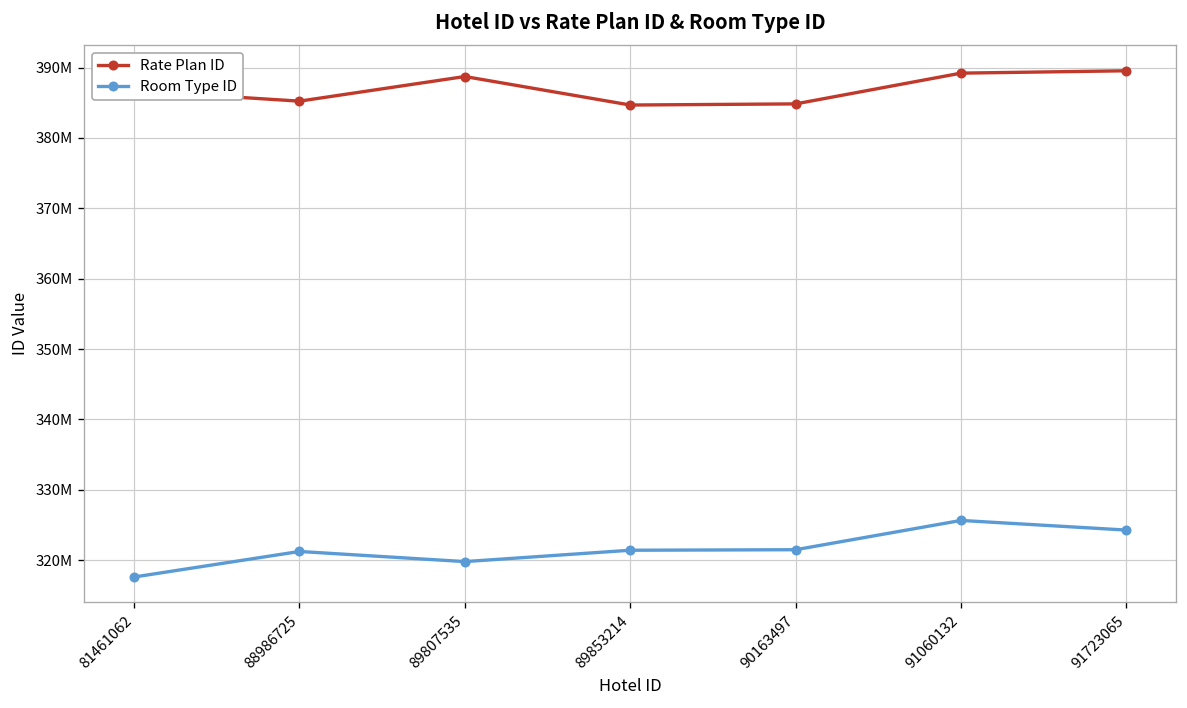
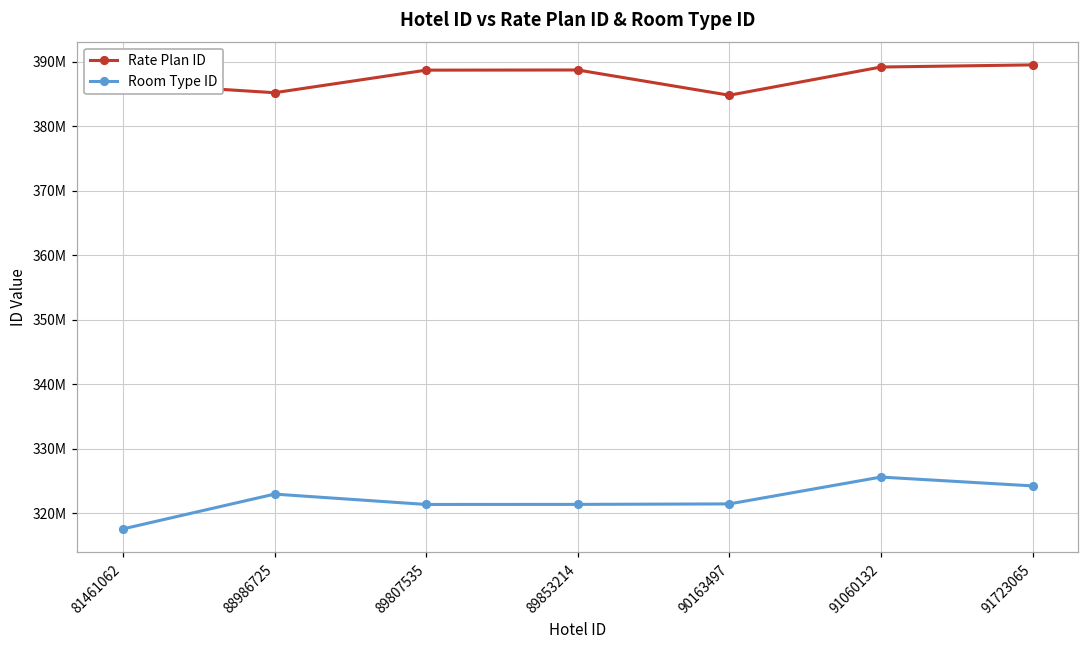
  {
    "Rate Plan ID": {
      "88986725": 385000000,
      "89807535": 389000000,
-     "89853214": 385000000,
+     "89853214": 389000000,
      "90163497": 385000000,
      "91060132": 389000000,
      "91723065": 390000000
    },
    "Room Type ID": {
      "81461062": 318000000,
-     "88986725": 321000000,
-     "89807535": 320000000,
+     "88986725": 323000000,
+     "89807535": 321000000,
      "89853214": 321000000,
      "90163497": 321000000,
      "91060132": 326000000,
      "91723065": 324000000
    }
  }
